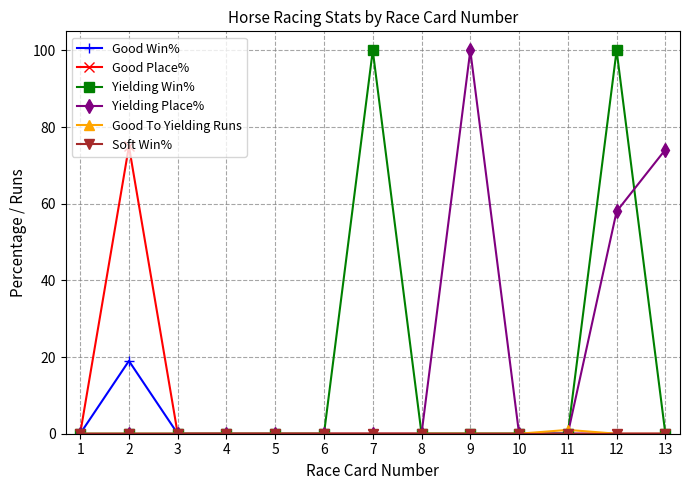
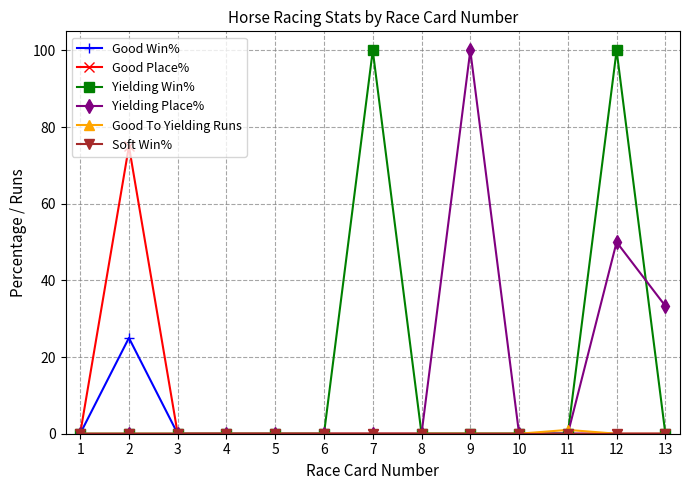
  {
    "Good Win%": {
-     "2": 19
+     "2": 25
    },
    "Yielding Win%": {
      "7": 100,
      "12": 100
    },
    "Yielding Place%": {
      "9": 100,
-     "12": 58,
-     "13": 74
+     "12": 50,
+     "13": 33
    },
    "Good To Yielding Runs": {
      "11": 1
    }
  }
